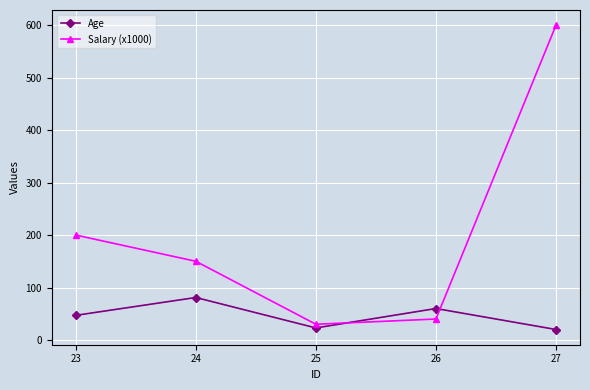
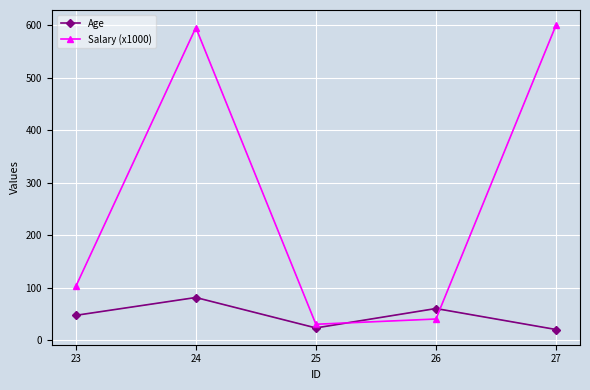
  {
    "Age": {
      "23": 50,
      "24": 80,
      "25": 20,
      "26": 60,
      "27": 20
    },
    "Salary (x1000)": {
-     "23": 200,
-     "24": 150,
+     "23": 100,
+     "24": 600,
      "25": 30,
      "26": 40,
      "27": 600
    }
  }
